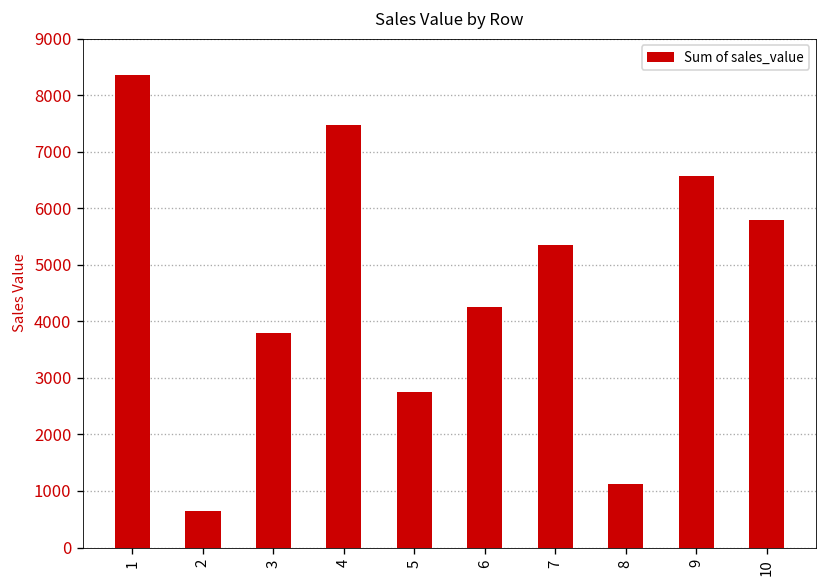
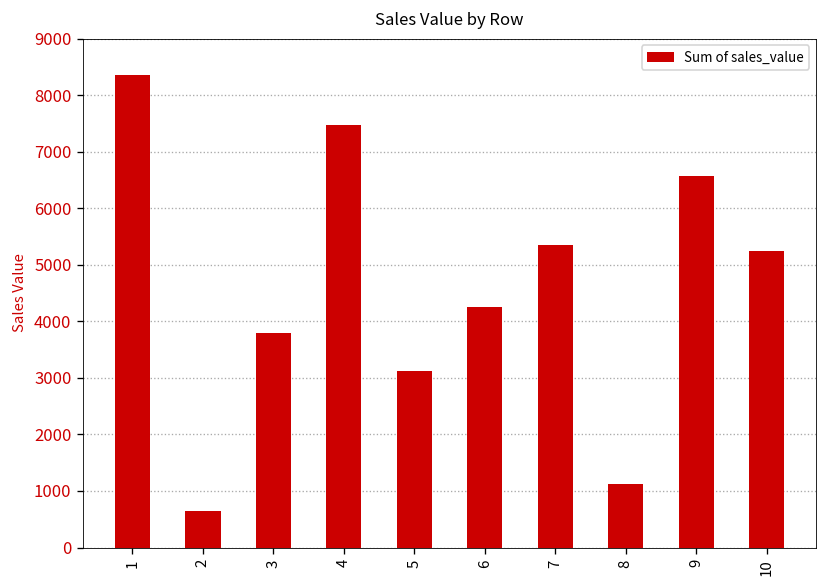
  {
    "1": 8400,
    "2": 600,
    "3": 3800,
    "4": 7500,
-   "5": 2800,
+   "5": 3100,
    "6": 4200,
    "7": 5300,
    "8": 1100,
    "9": 6600,
-   "10": 5800
+   "10": 5200
  }
